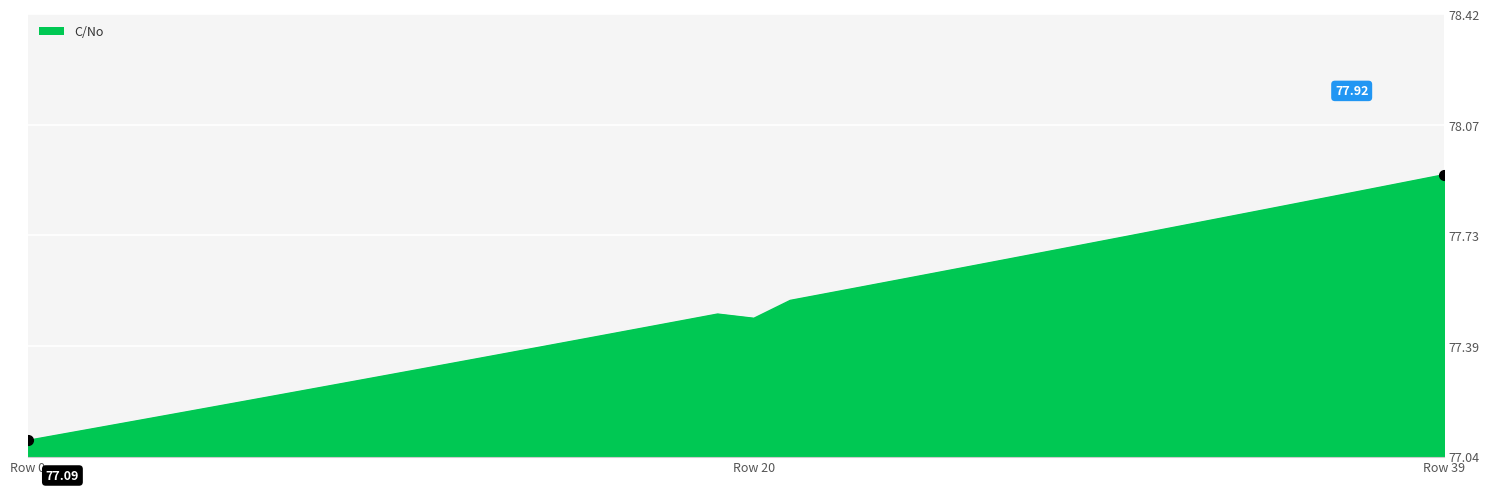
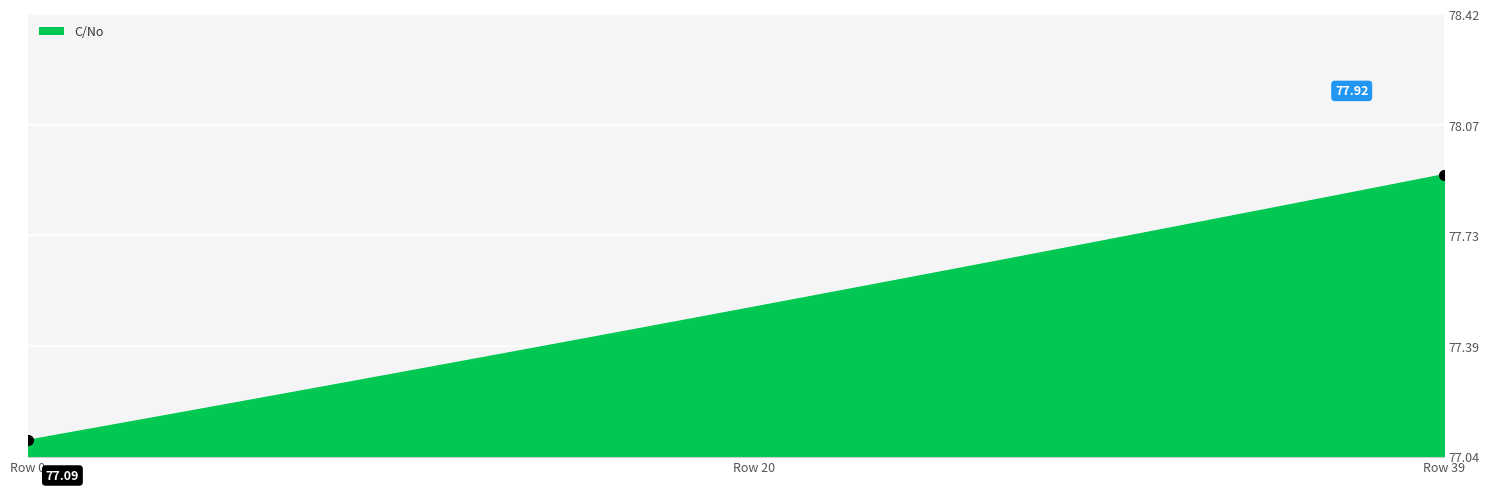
  {
    "C/No": {
-     "Row 20": 77.47
+     "Row 20": 77.51
    }
  }
